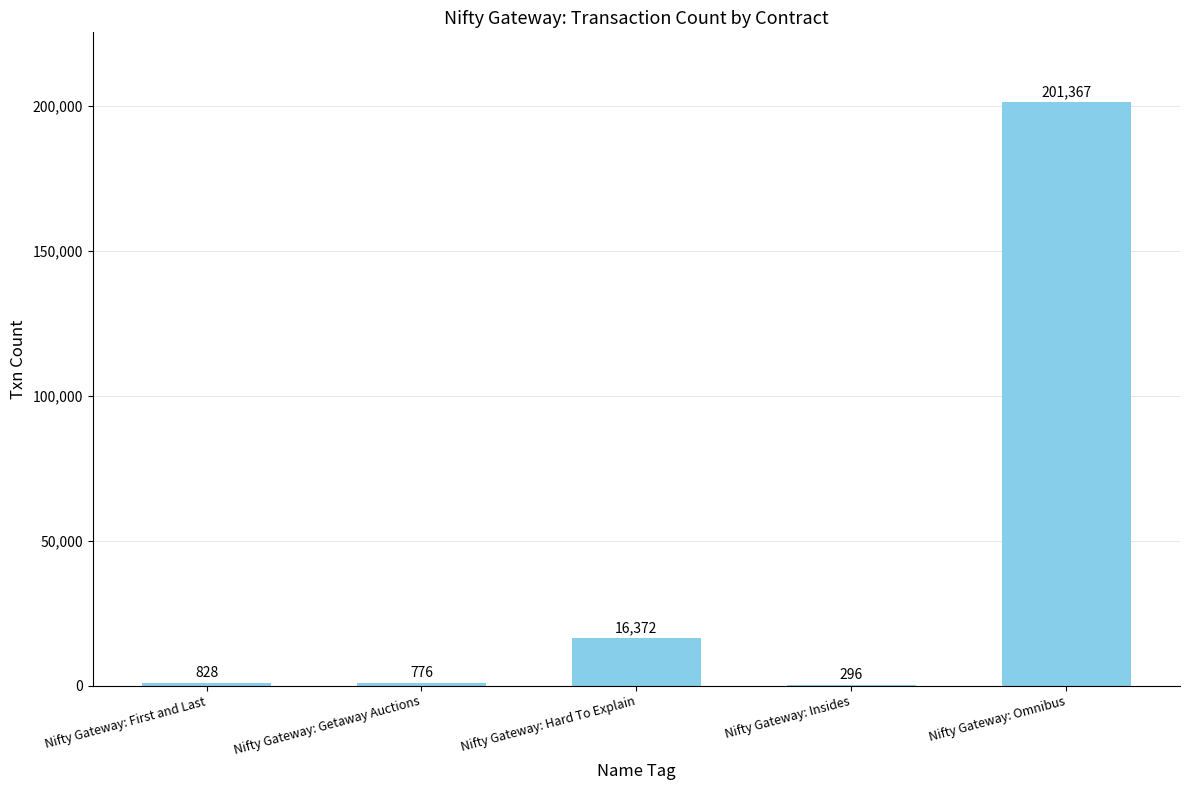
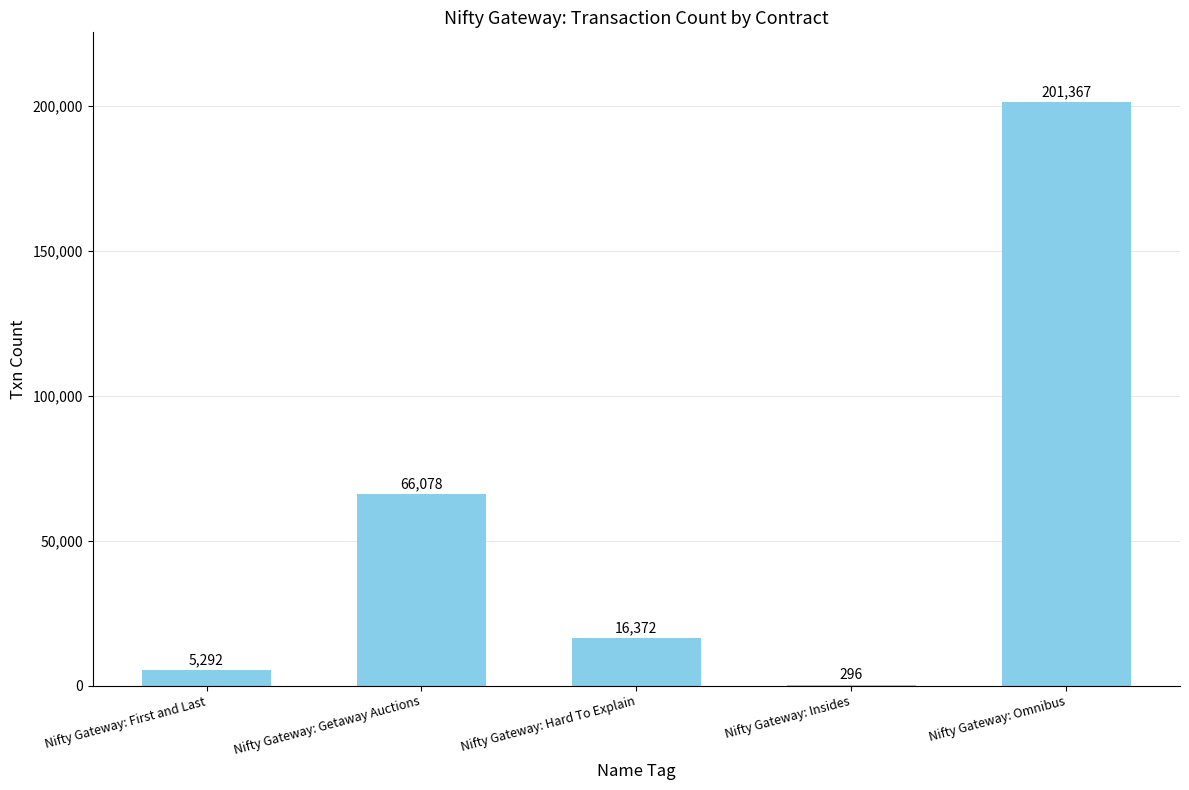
  {
-   "Nifty Gateway: First and Last": "828",
-   "Nifty Gateway: Getaway Auctions": "776",
+   "Nifty Gateway: First and Last": "5,292",
+   "Nifty Gateway: Getaway Auctions": "66,078",
    "Nifty Gateway: Hard To Explain": "16,372",
    "Nifty Gateway: Insides": "296",
    "Nifty Gateway: Omnibus": "201,367"
  }
